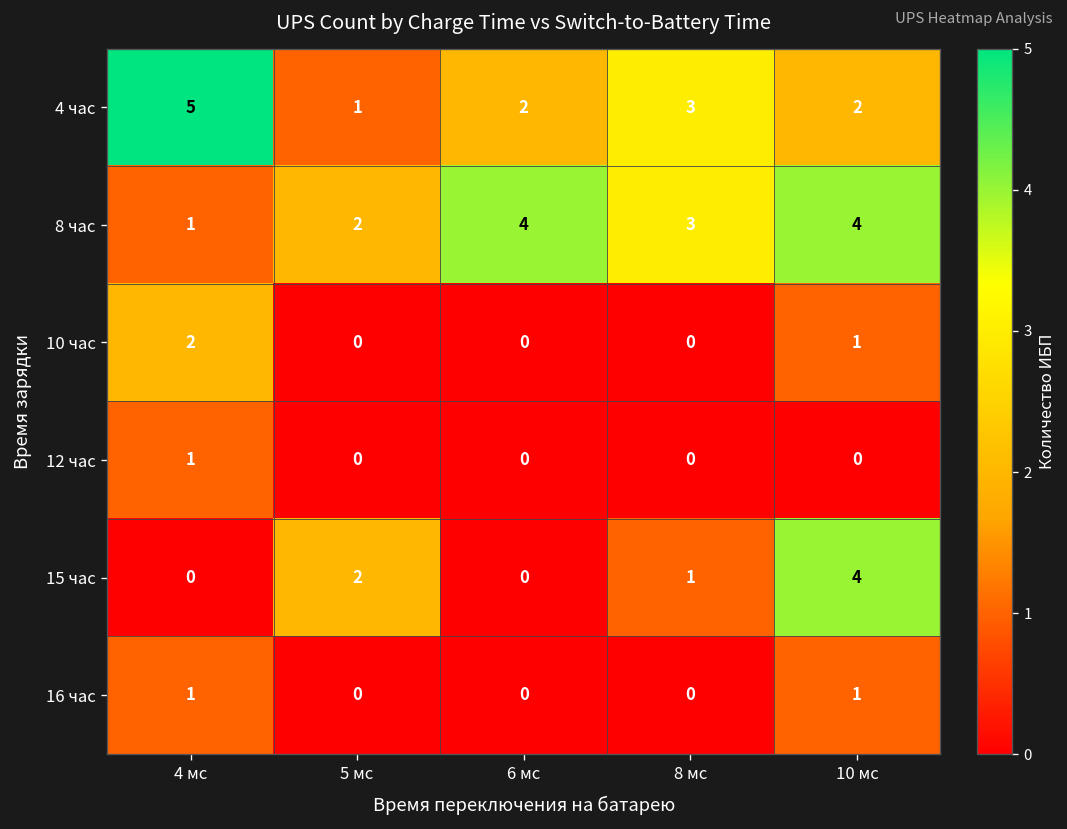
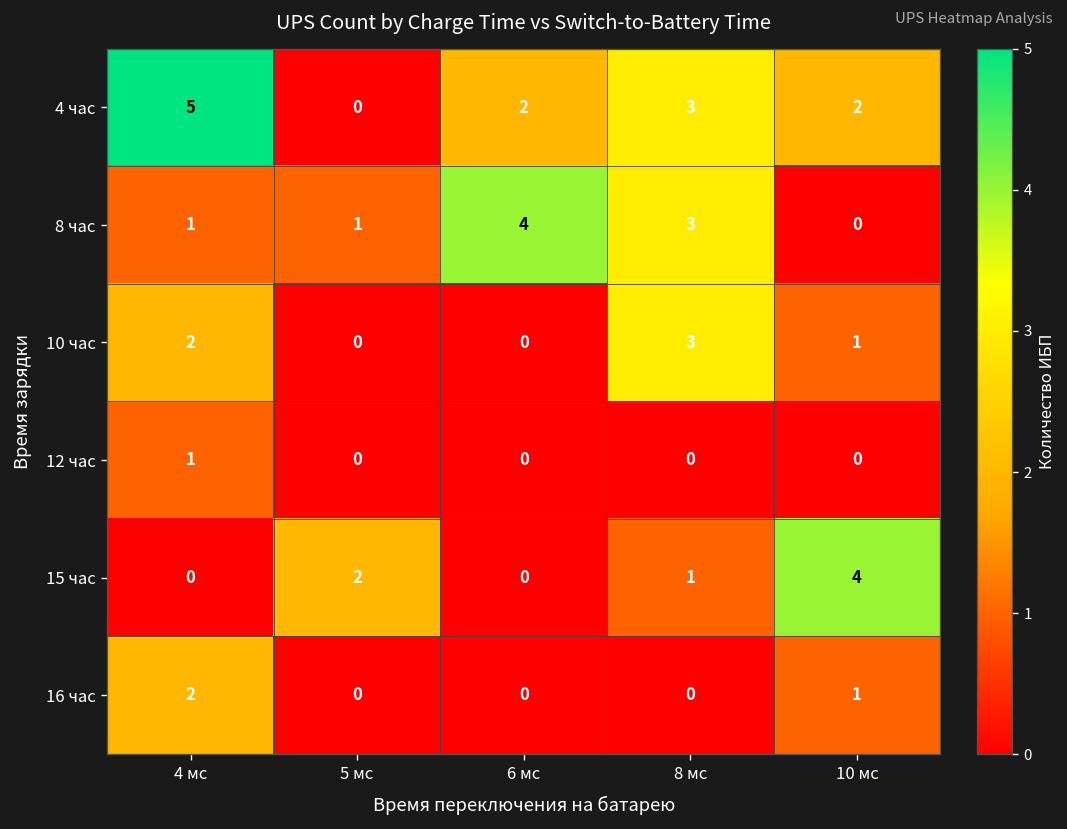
  {
    "4 час": {
      "4 мс": 5,
-     "5 мс": 1,
+     "5 мс": 0,
      "6 мс": 2,
      "8 мс": 3,
      "10 мс": 2
    },
    "8 час": {
      "4 мс": 1,
-     "5 мс": 2,
+     "5 мс": 1,
      "6 мс": 4,
      "8 мс": 3,
-     "10 мс": 4
+     "10 мс": 0
    },
    "10 час": {
      "4 мс": 2,
      "5 мс": 0,
      "6 мс": 0,
-     "8 мс": 0,
+     "8 мс": 3,
      "10 мс": 1
    },
    "12 час": {
      "4 мс": 1,
      "5 мс": 0,
      "6 мс": 0,
      "8 мс": 0,
      "10 мс": 0
    },
    "15 час": {
      "4 мс": 0,
      "5 мс": 2,
      "6 мс": 0,
      "8 мс": 1,
      "10 мс": 4
    },
    "16 час": {
-     "4 мс": 1,
+     "4 мс": 2,
      "5 мс": 0,
      "6 мс": 0,
      "8 мс": 0,
      "10 мс": 1
    }
  }
